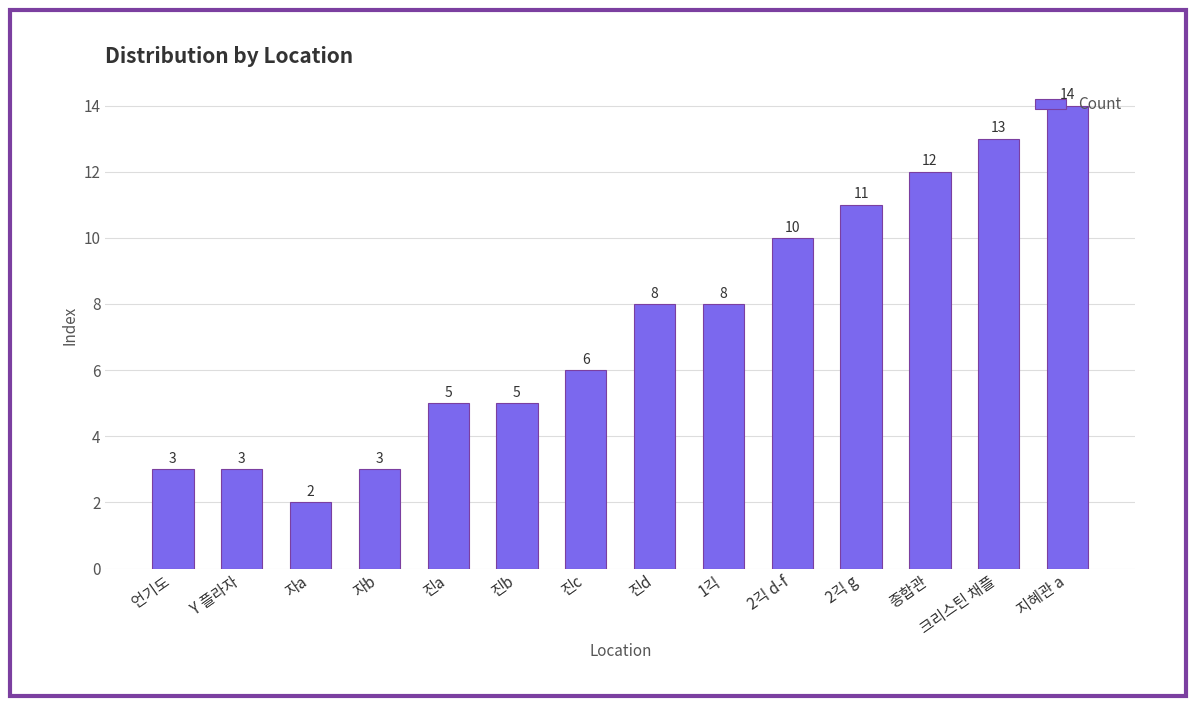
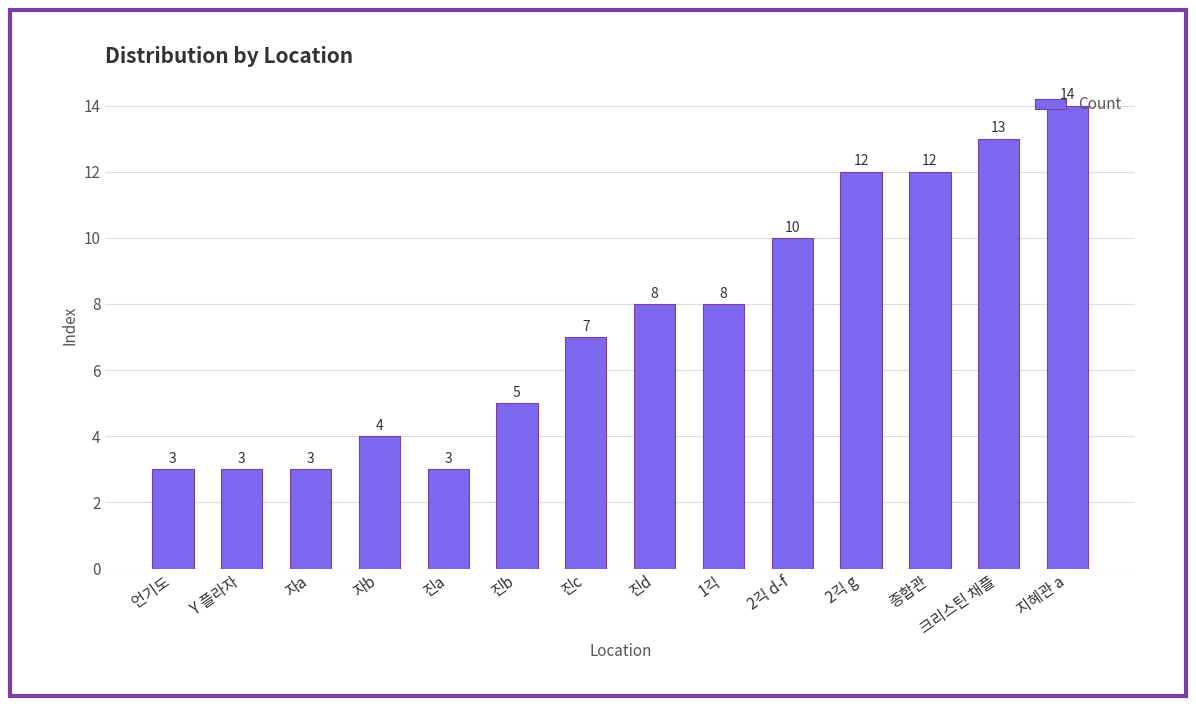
  {
    "언기도": 3,
    "Y 플라자": 3,
-   "자a": 2,
-   "자b": 3,
-   "진a": 5,
+   "자a": 3,
+   "자b": 4,
+   "진a": 3,
    "진b": 5,
-   "진c": 6,
+   "진c": 7,
    "진d": 8,
    "1긱": 8,
    "2긱 d-f": 10,
-   "2긱 g": 11,
+   "2긱 g": 12,
    "종합관": 12,
    "크리스틴 채플": 13,
    "지혜관 a": 14
  }
